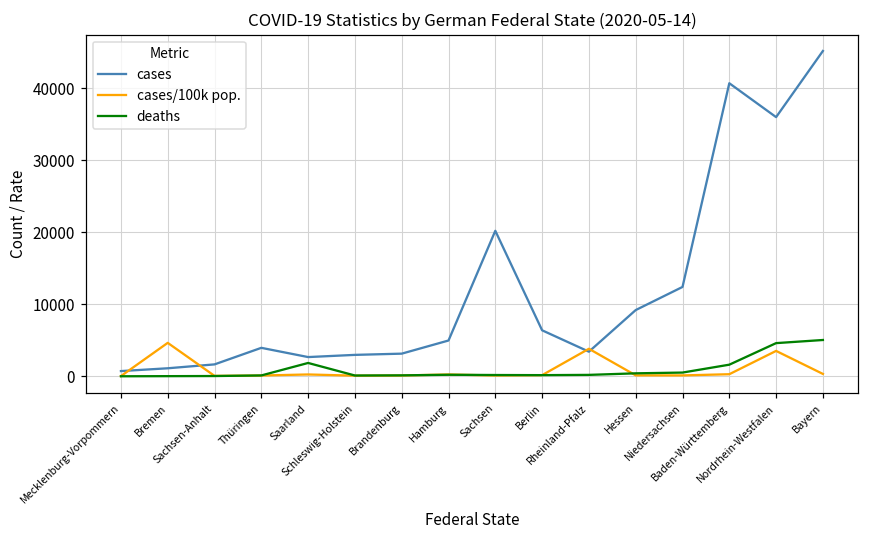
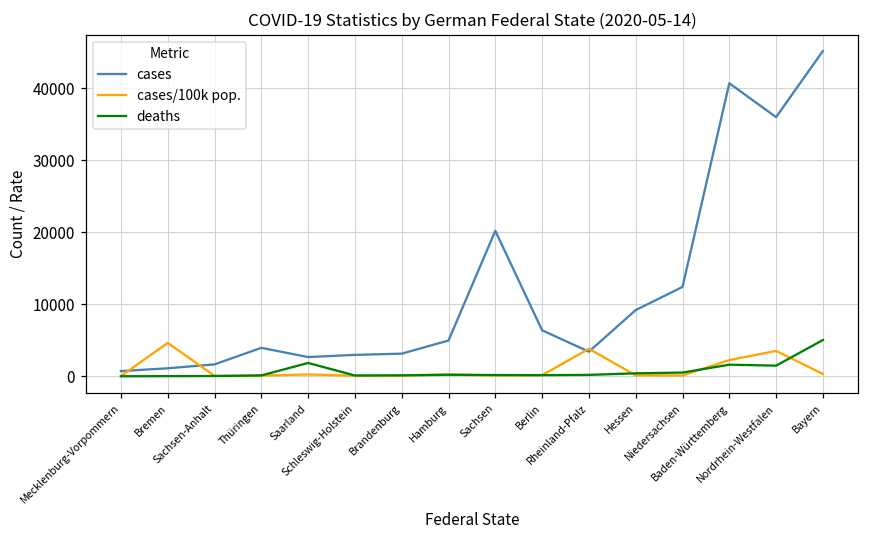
  {
    "cases": {
      "Mecklenburg-Vorpommern": 1000,
      "Bremen": 1000,
      "Sachsen-Anhalt": 2000,
      "Thüringen": 4000,
      "Saarland": 3000,
      "Schleswig-Holstein": 3000,
      "Brandenburg": 3000,
      "Hamburg": 5000,
      "Sachsen": 20000,
      "Berlin": 6000,
      "Rheinland-Pfalz": 3000,
      "Hessen": 9000,
      "Niedersachsen": 12000,
      "Baden-Württemberg": 41000,
      "Nordrhein-Westfalen": 36000,
      "Bayern": 45000
    },
    "cases/100k pop.": {
      "Bremen": 5000,
      "Saarland": 0,
      "Rheinland-Pfalz": 4000,
      "Niedersachsen": 0,
-     "Baden-Württemberg": 0,
+     "Baden-Württemberg": 2000,
      "Nordrhein-Westfalen": 4000,
      "Bayern": 0
    },
    "deaths": {
      "Bremen": 0,
      "Saarland": 2000,
      "Rheinland-Pfalz": 0,
      "Niedersachsen": 1000,
      "Baden-Württemberg": 2000,
-     "Nordrhein-Westfalen": 5000,
+     "Nordrhein-Westfalen": 1000,
      "Bayern": 5000
    }
  }
